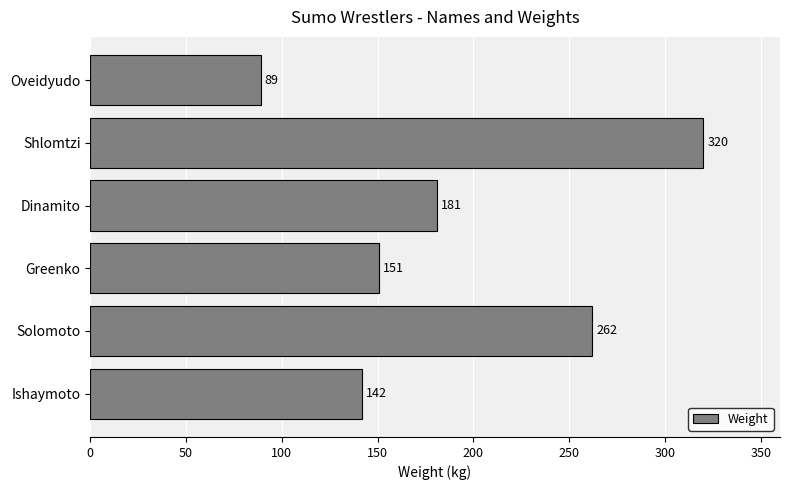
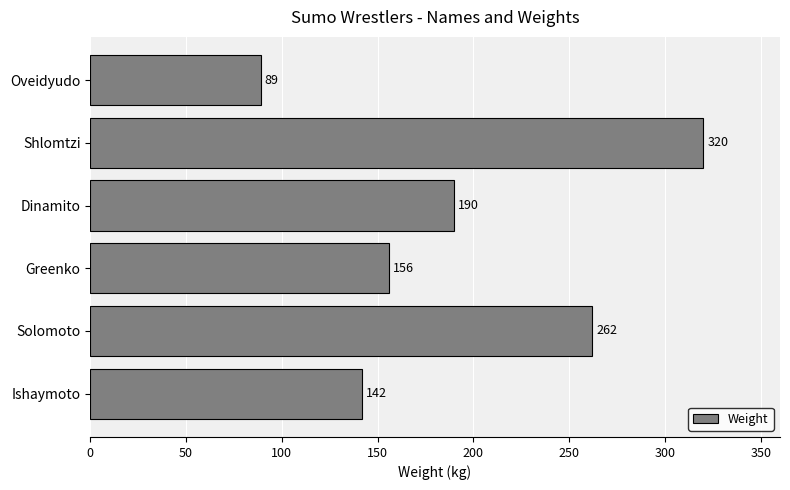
  {
    "Oveidyudo": 89,
    "Shlomtzi": 320,
-   "Dinamito": 181,
-   "Greenko": 151,
+   "Dinamito": 190,
+   "Greenko": 156,
    "Solomoto": 262,
    "Ishaymoto": 142
  }
